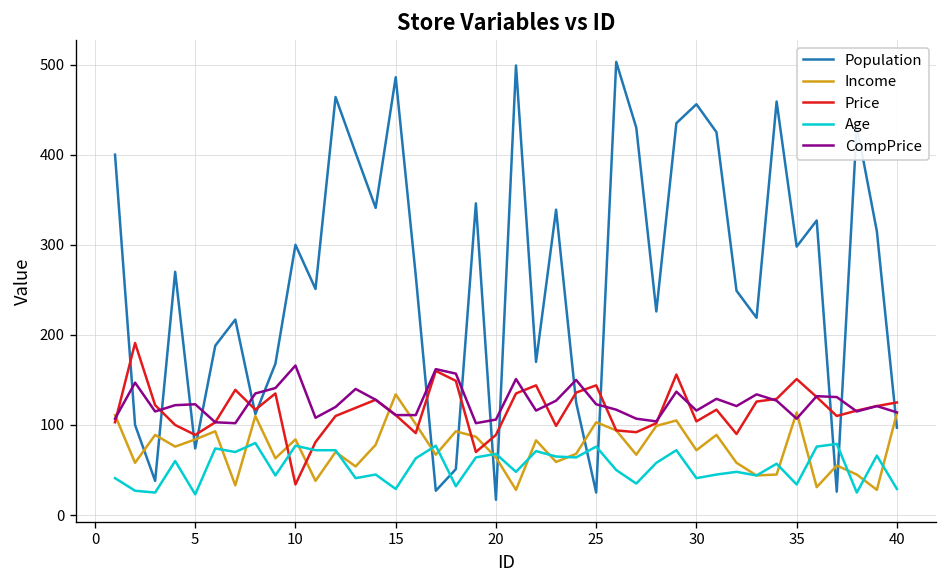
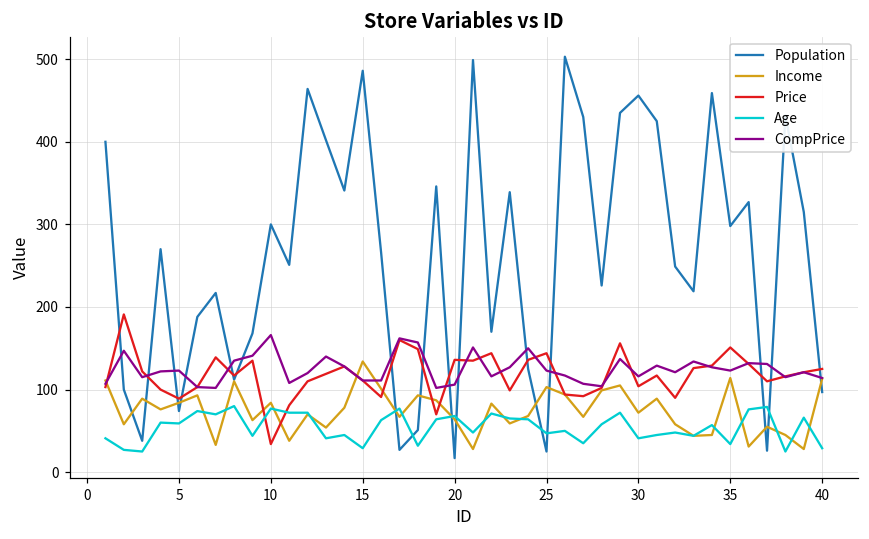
  {
    "Population": {
      "5": 70,
      "10": 300,
      "15": 490,
      "20": 20,
      "25": 30,
      "30": 460,
      "35": 300,
      "40": 100
    },
    "Income": {
      "5": 80,
      "10": 80,
      "15": 130,
      "20": 60,
      "25": 100,
      "30": 70,
      "35": 110
    },
    "Price": {
      "5": 90,
      "10": 30,
-     "20": 90,
+     "20": 140,
      "25": 140,
      "30": 100,
      "35": 150,
      "40": 130
    },
    "Age": {
-     "5": 20,
+     "5": 60,
      "10": 80,
      "15": 30,
      "20": 70,
-     "25": 80,
+     "25": 50,
      "30": 40,
      "35": 30,
      "40": 30
    },
    "CompPrice": {
      "5": 120,
      "10": 170,
      "20": 110,
      "25": 120,
      "30": 120,
-     "35": 110
+     "35": 120
    }
  }
